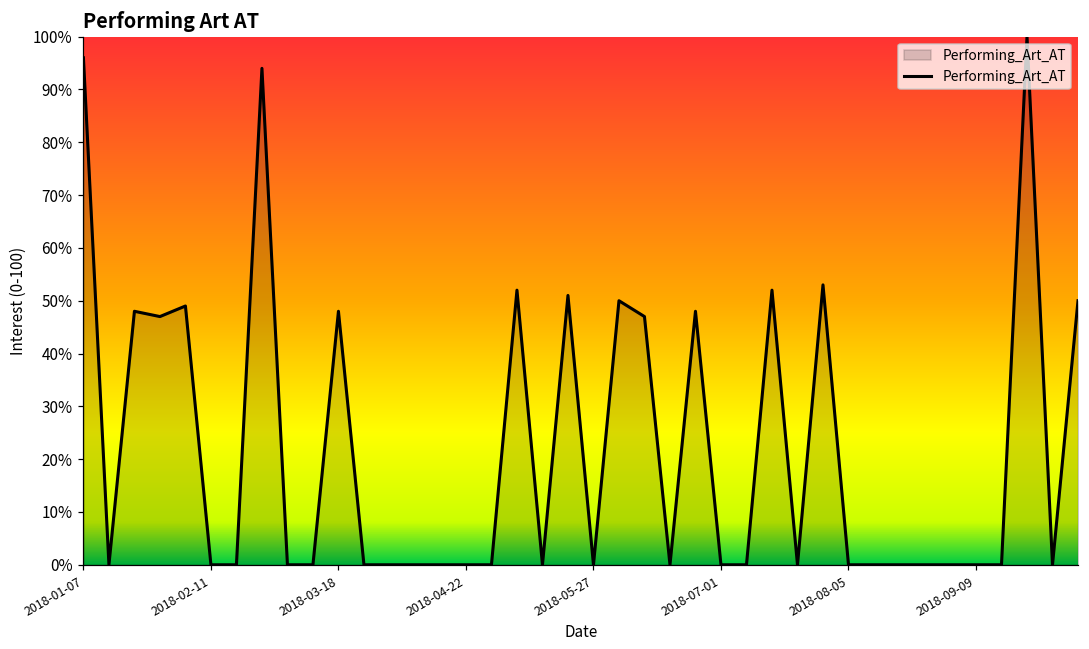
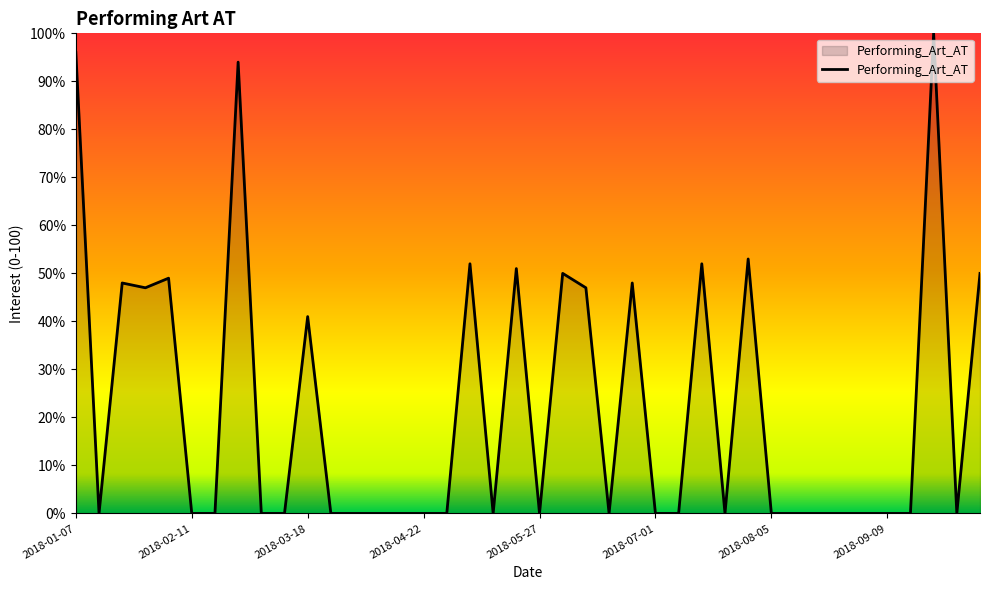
  {
    "2018-01-07": "96%",
    "2018-02-11": "0%",
-   "2018-03-18": "48%",
+   "2018-03-18": "41%",
    "2018-04-22": "0%",
    "2018-05-27": "0%",
    "2018-07-01": "0%",
    "2018-08-05": "0%",
    "2018-09-09": "0%"
  }
